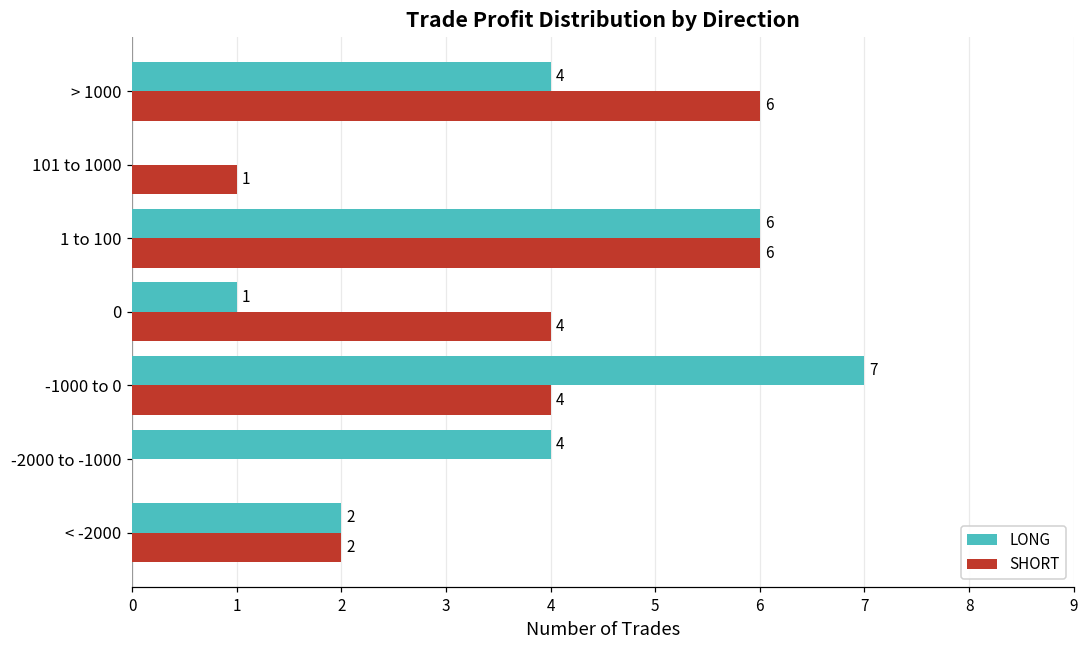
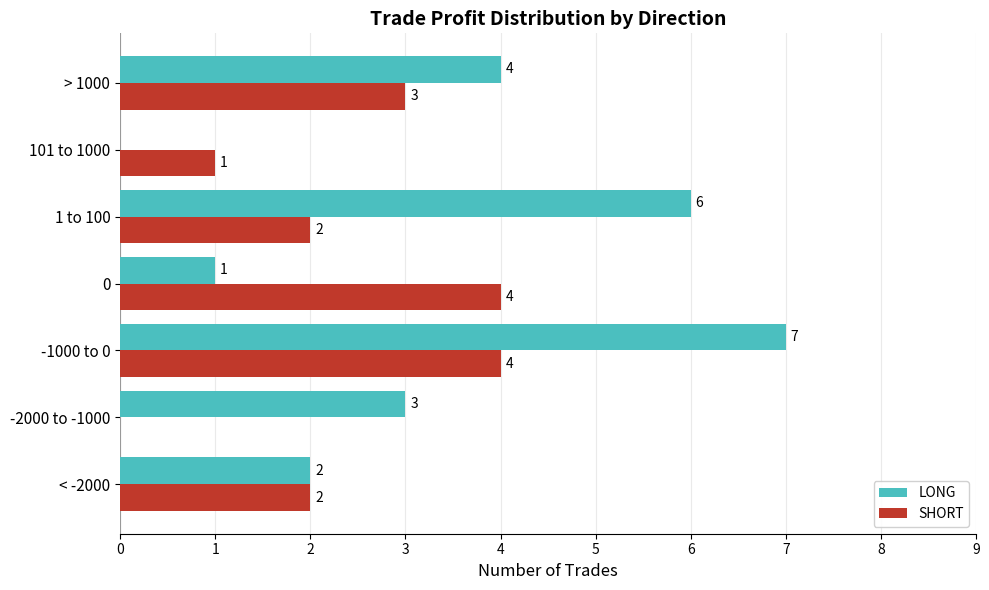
  {
    "LONG": {
      "> 1000": 4,
      "1 to 100": 6,
      "0": 1,
      "-1000 to 0": 7,
-     "-2000 to -1000": 4,
+     "-2000 to -1000": 3,
      "< -2000": 2
    },
    "SHORT": {
-     "> 1000": 6,
+     "> 1000": 3,
      "101 to 1000": 1,
-     "1 to 100": 6,
+     "1 to 100": 2,
      "0": 4,
      "-1000 to 0": 4,
      "< -2000": 2
    }
  }
